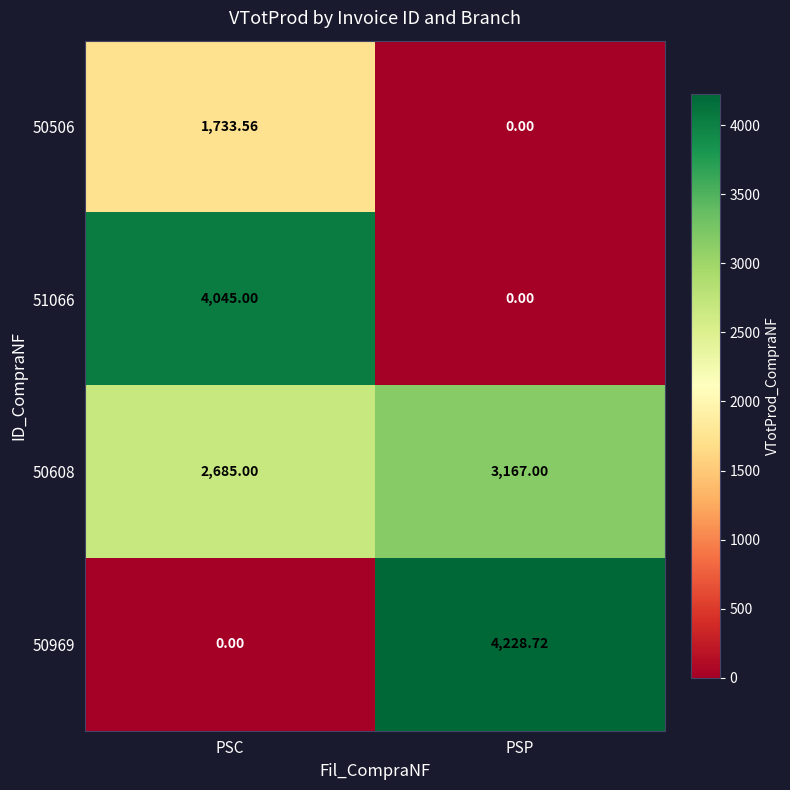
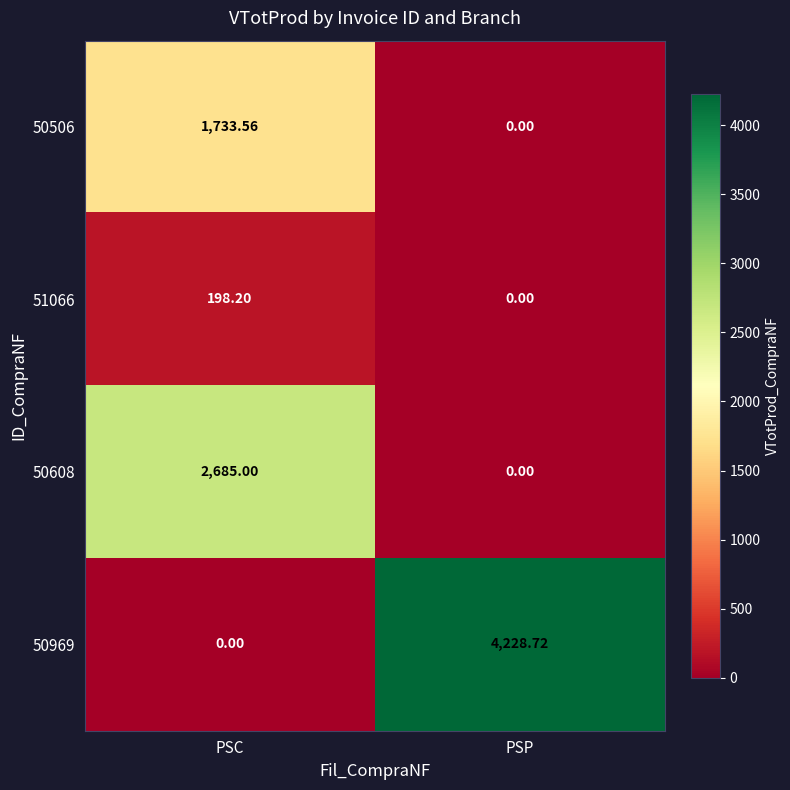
  {
    "50506": {
      "PSC": "1,733.56",
      "PSP": "0.00"
    },
    "51066": {
-     "PSC": "4,045.00",
+     "PSC": "198.20",
      "PSP": "0.00"
    },
    "50608": {
      "PSC": "2,685.00",
-     "PSP": "3,167.00"
+     "PSP": "0.00"
    },
    "50969": {
      "PSC": "0.00",
      "PSP": "4,228.72"
    }
  }
